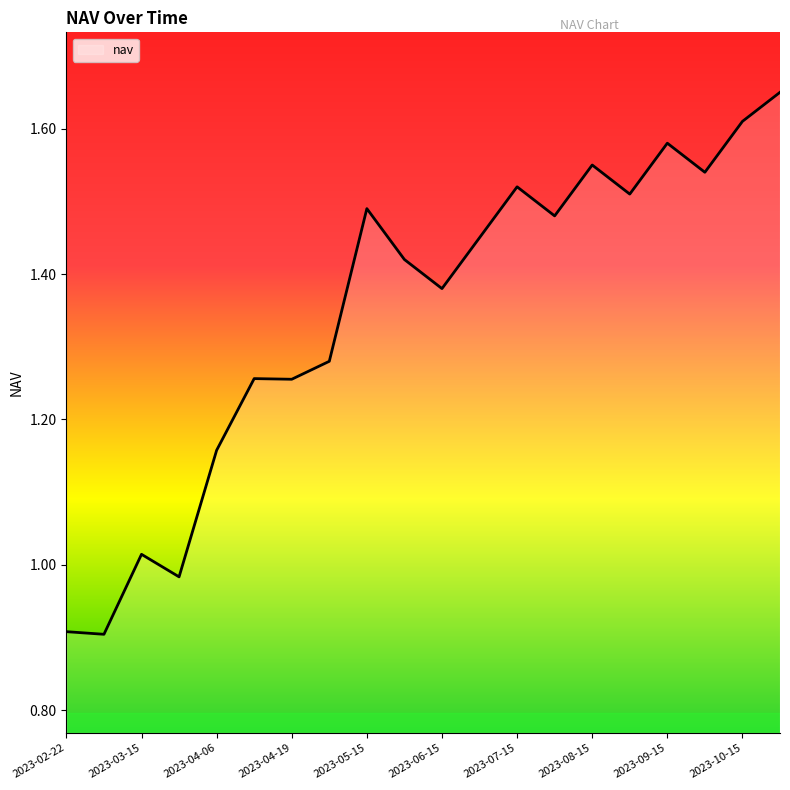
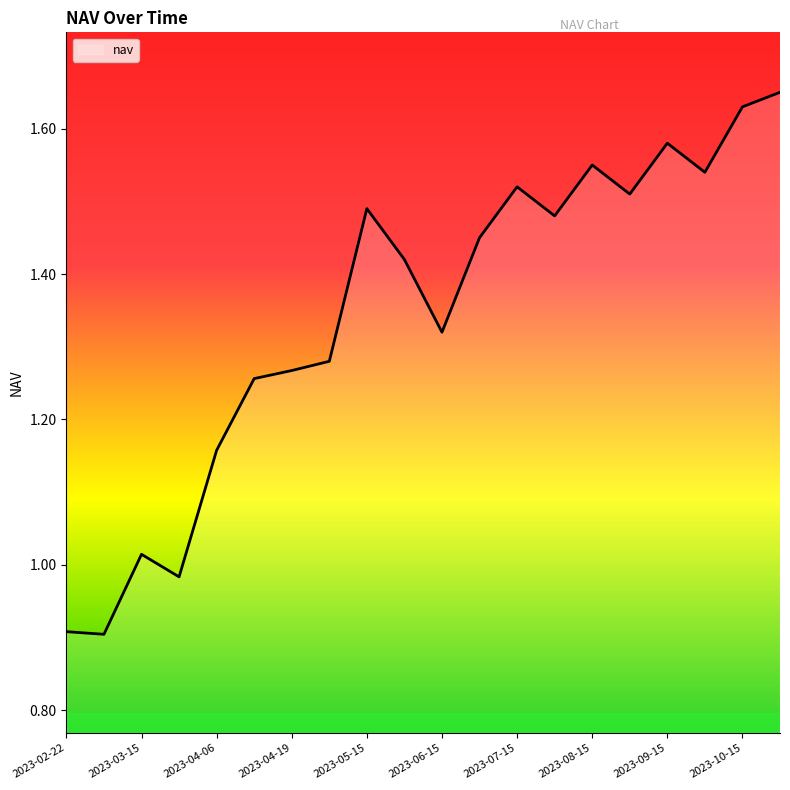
  {
    "2023-02-22": 0.91,
    "2023-03-15": 1.01,
    "2023-04-06": 1.16,
-   "2023-04-19": 1.26,
+   "2023-04-19": 1.27,
    "2023-05-15": 1.49,
-   "2023-06-15": 1.38,
+   "2023-06-15": 1.32,
    "2023-07-15": 1.52,
    "2023-08-15": 1.55,
    "2023-09-15": 1.58,
-   "2023-10-15": 1.61
+   "2023-10-15": 1.63
  }
